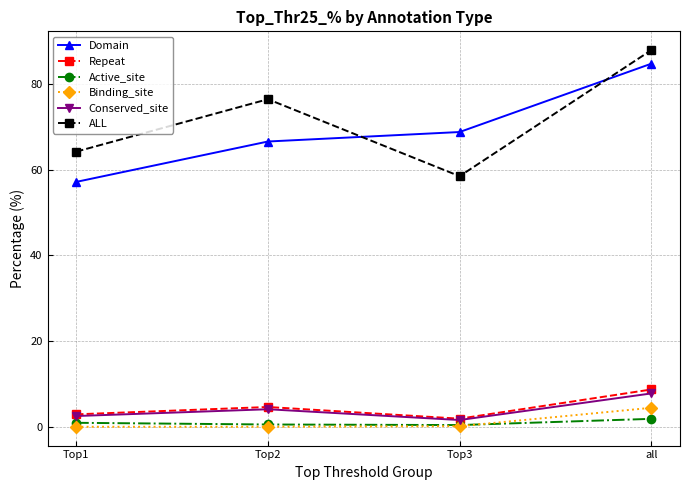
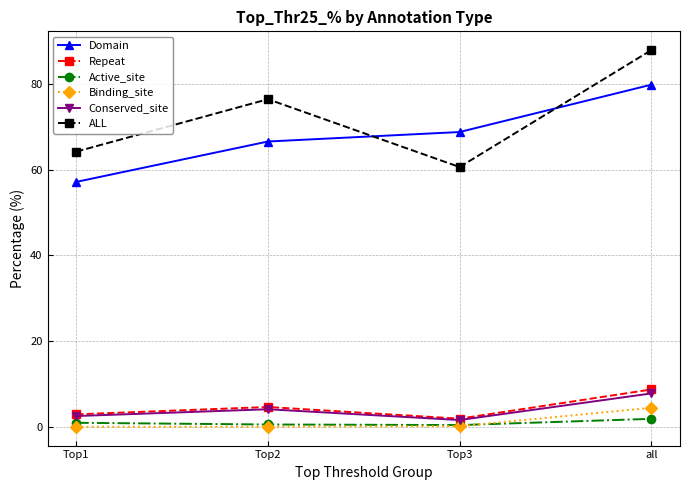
  {
    "Domain": {
      "Top1": 57,
      "Top2": 67,
      "Top3": 69,
-     "all": 85
+     "all": 80
    },
    "Repeat": {
      "all": 9
    },
    "Active_site": {
      "Top1": 1,
      "all": 2
    },
    "Binding_site": {
      "Top1": 0,
      "all": 4
    },
    "Conserved_site": {
      "all": 8
    },
    "ALL": {
      "Top1": 64,
      "Top2": 76,
-     "Top3": 58,
+     "Top3": 61,
      "all": 88
    }
  }
